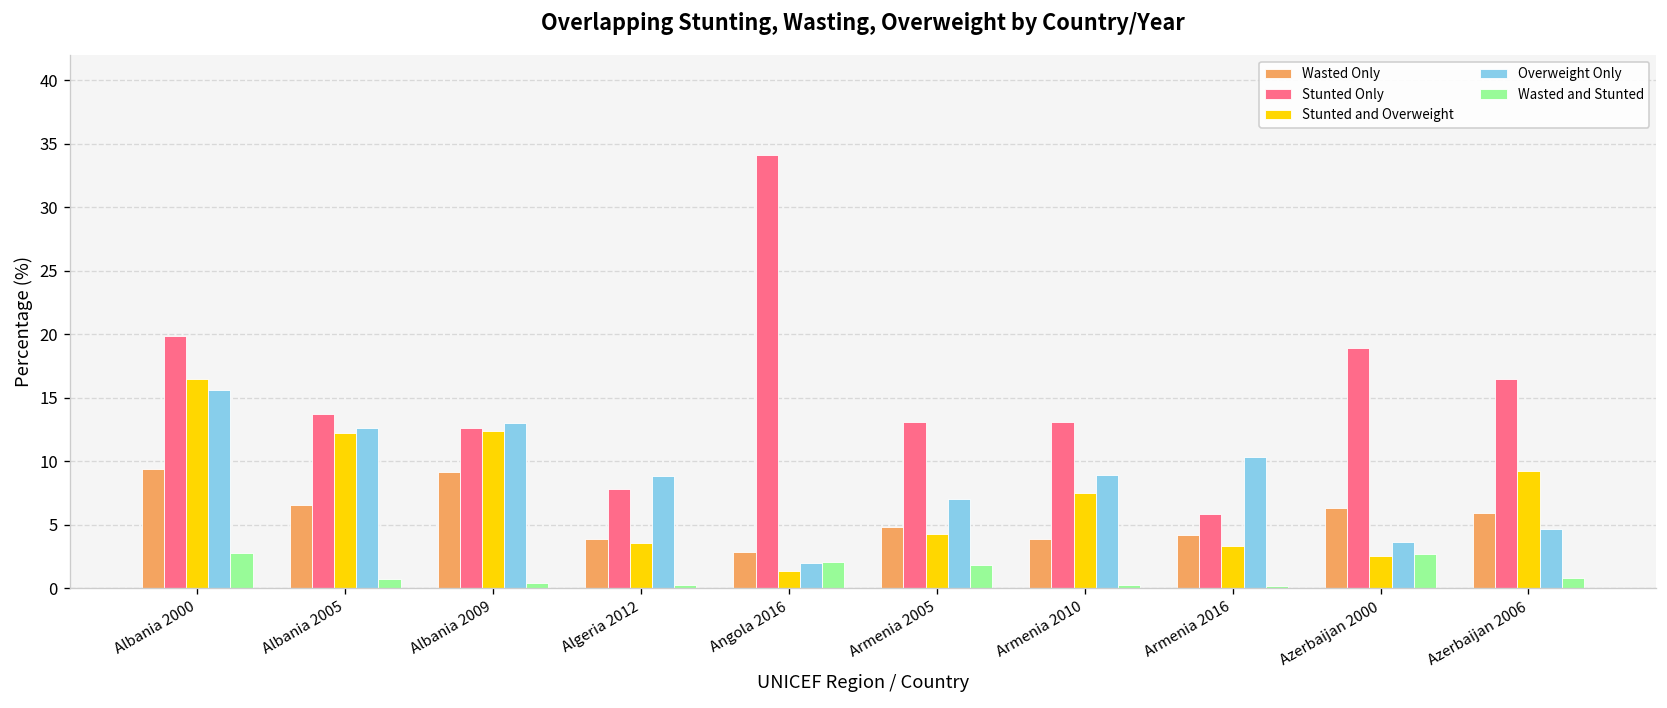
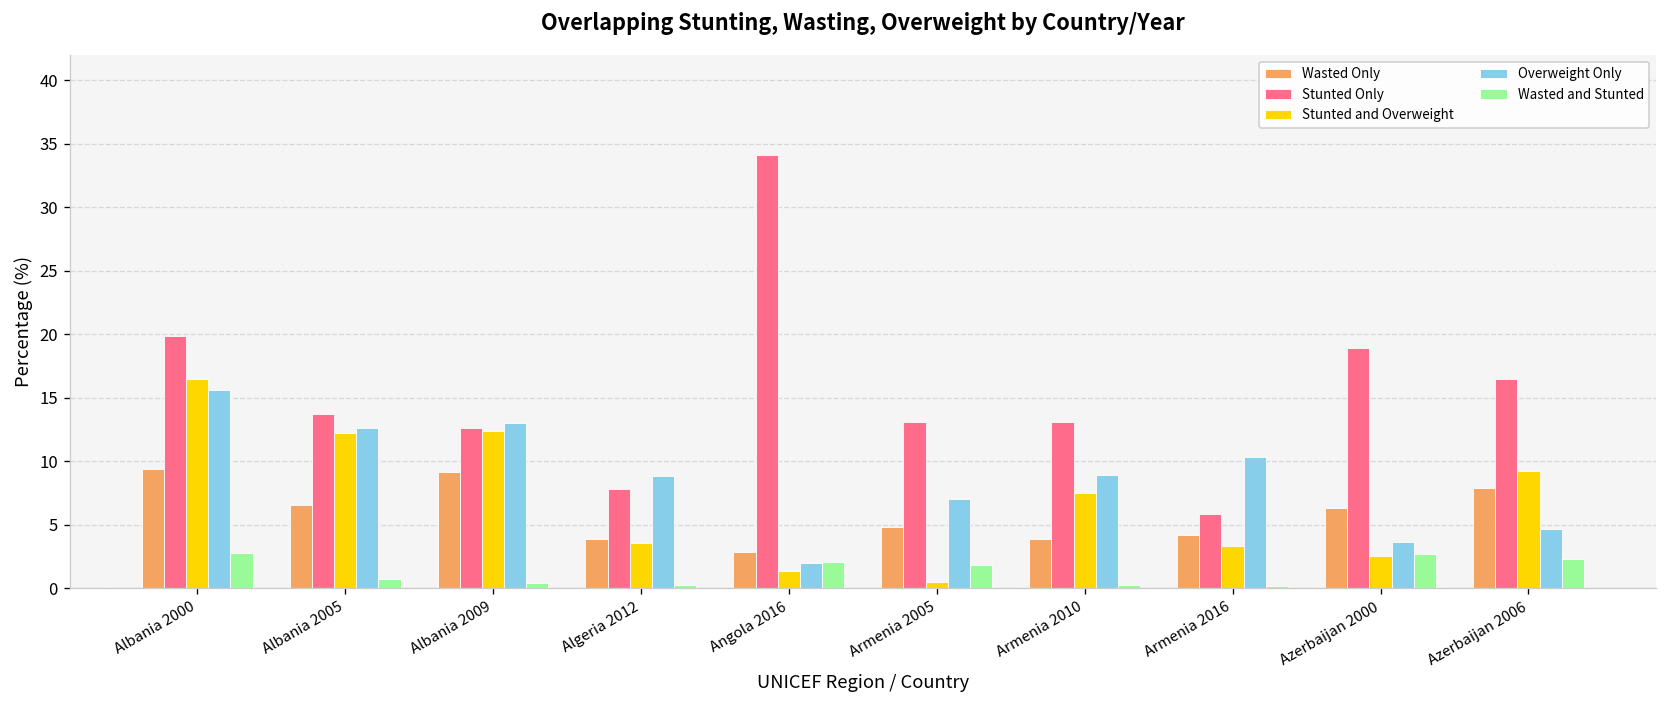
  {
    "Wasted Only": {
      "Albania 2000": 9.4,
      "Albania 2005": 6.6,
      "Albania 2009": 9.2,
      "Algeria 2012": 3.9,
      "Angola 2016": 2.9,
      "Armenia 2005": 4.8,
      "Armenia 2010": 3.9,
      "Armenia 2016": 4.2,
      "Azerbaijan 2000": 6.3,
-     "Azerbaijan 2006": 5.9
+     "Azerbaijan 2006": 7.9
    },
    "Stunted Only": {
      "Albania 2000": 19.9,
      "Albania 2005": 13.8,
      "Albania 2009": 12.6,
      "Algeria 2012": 7.9,
      "Angola 2016": 34.1,
      "Armenia 2005": 13.1,
      "Armenia 2010": 13.1,
      "Armenia 2016": 5.8,
      "Azerbaijan 2000": 18.9,
      "Azerbaijan 2006": 16.5
    },
    "Stunted and Overweight": {
      "Albania 2000": 16.5,
      "Albania 2005": 12.2,
      "Albania 2009": 12.4,
      "Algeria 2012": 3.6,
      "Angola 2016": 1.4,
-     "Armenia 2005": 4.3,
+     "Armenia 2005": 0.5,
      "Armenia 2010": 7.5,
      "Armenia 2016": 3.3,
      "Azerbaijan 2000": 2.6,
      "Azerbaijan 2006": 9.2
    },
    "Overweight Only": {
      "Albania 2000": 15.6,
      "Albania 2005": 12.6,
      "Albania 2009": 13.0,
      "Algeria 2012": 8.8,
      "Angola 2016": 2.0,
      "Armenia 2005": 7.1,
      "Armenia 2010": 9.0,
      "Armenia 2016": 10.4,
      "Azerbaijan 2000": 3.7,
      "Azerbaijan 2006": 4.6
    },
    "Wasted and Stunted": {
      "Albania 2000": 2.8,
      "Albania 2005": 0.7,
      "Albania 2009": 0.4,
      "Algeria 2012": 0.3,
      "Angola 2016": 2.0,
      "Armenia 2005": 1.9,
      "Armenia 2010": 0.2,
      "Azerbaijan 2000": 2.7,
-     "Azerbaijan 2006": 0.8
+     "Azerbaijan 2006": 2.3
    }
  }
